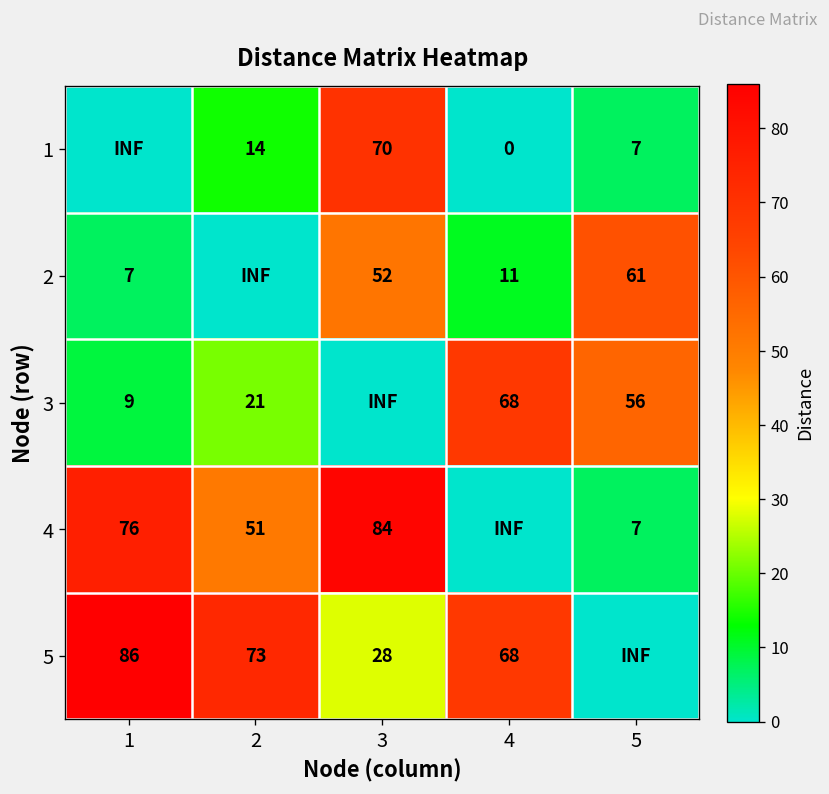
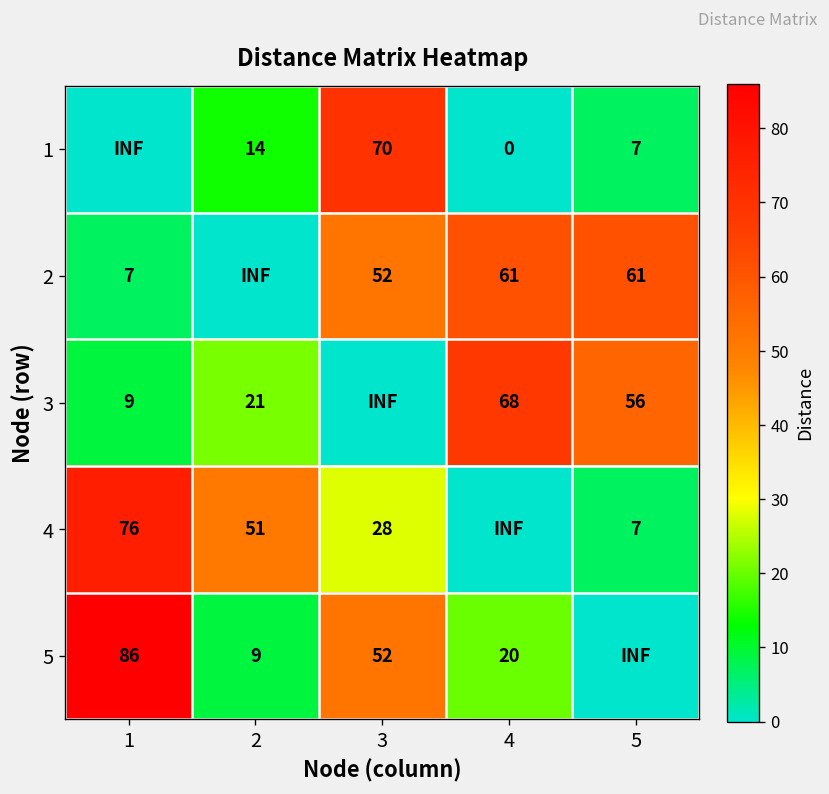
  {
    "1": {
      "2": 14,
      "3": 70,
      "4": 0,
      "5": 7
    },
    "2": {
      "1": 7,
      "3": 52,
-     "4": 11,
+     "4": 61,
      "5": 61
    },
    "3": {
      "1": 9,
      "2": 21,
      "4": 68,
      "5": 56
    },
    "4": {
      "1": 76,
      "2": 51,
-     "3": 84,
+     "3": 28,
      "5": 7
    },
    "5": {
      "1": 86,
-     "2": 73,
-     "3": 28,
-     "4": 68
+     "2": 9,
+     "3": 52,
+     "4": 20
    }
  }
